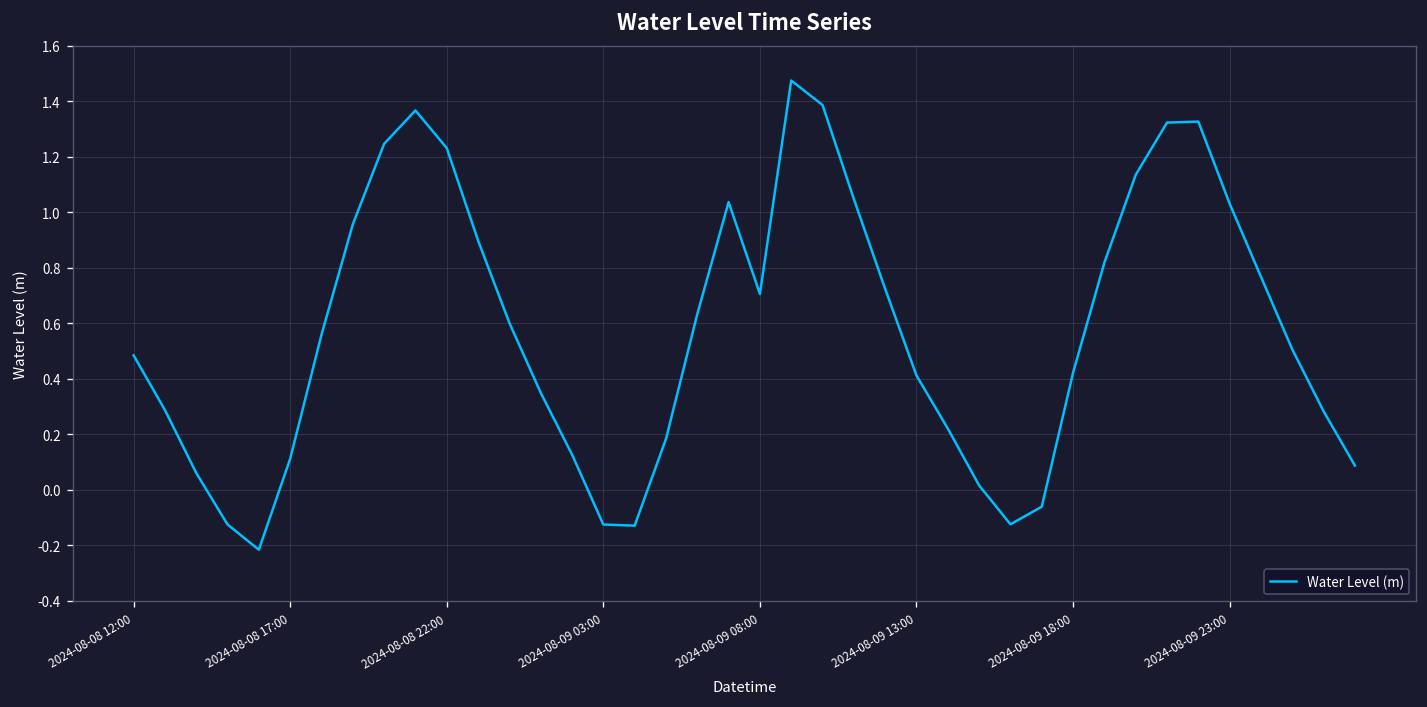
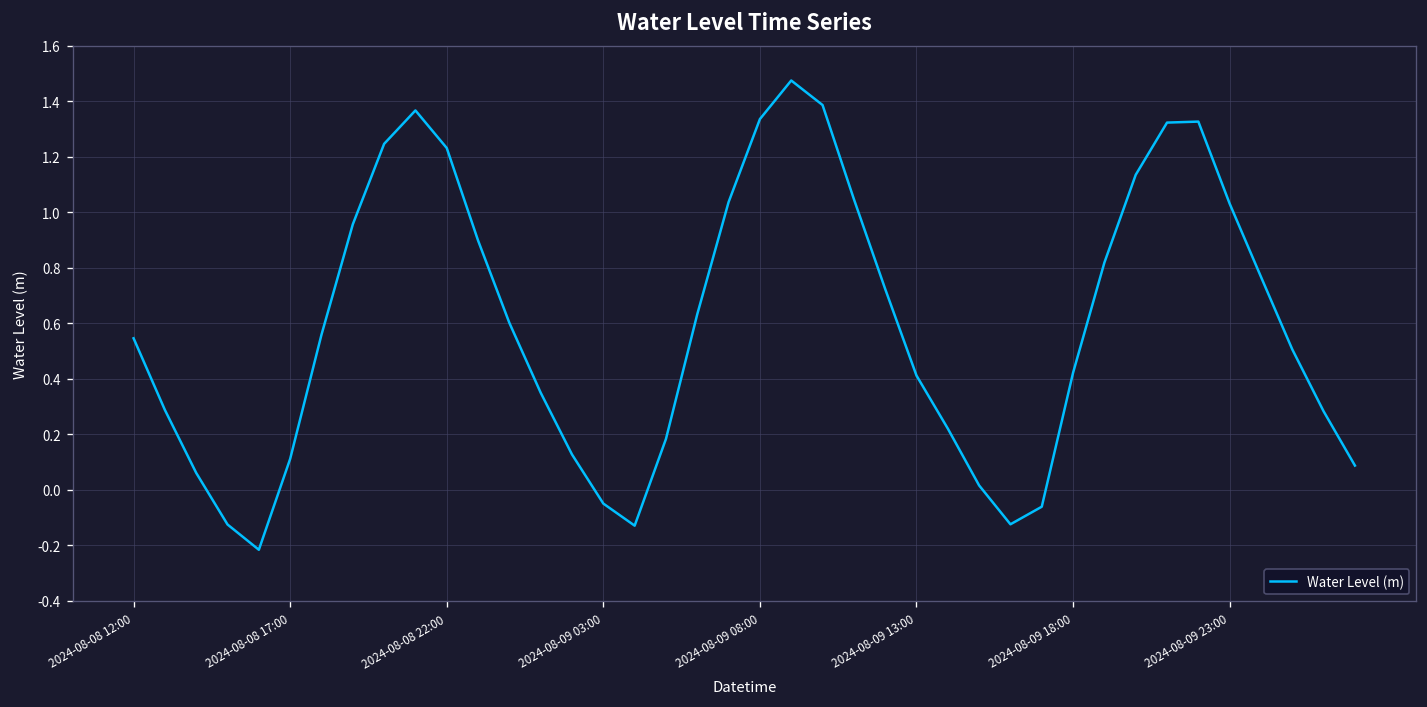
  {
-   "2024-08-08 12:00": 0.48,
+   "2024-08-08 12:00": 0.55,
    "2024-08-08 17:00": 0.11,
    "2024-08-08 22:00": 1.23,
-   "2024-08-09 03:00": -0.12,
-   "2024-08-09 08:00": 0.71,
+   "2024-08-09 03:00": -0.05,
+   "2024-08-09 08:00": 1.34,
    "2024-08-09 13:00": 0.41,
    "2024-08-09 18:00": 0.42,
    "2024-08-09 23:00": 1.03
  }
